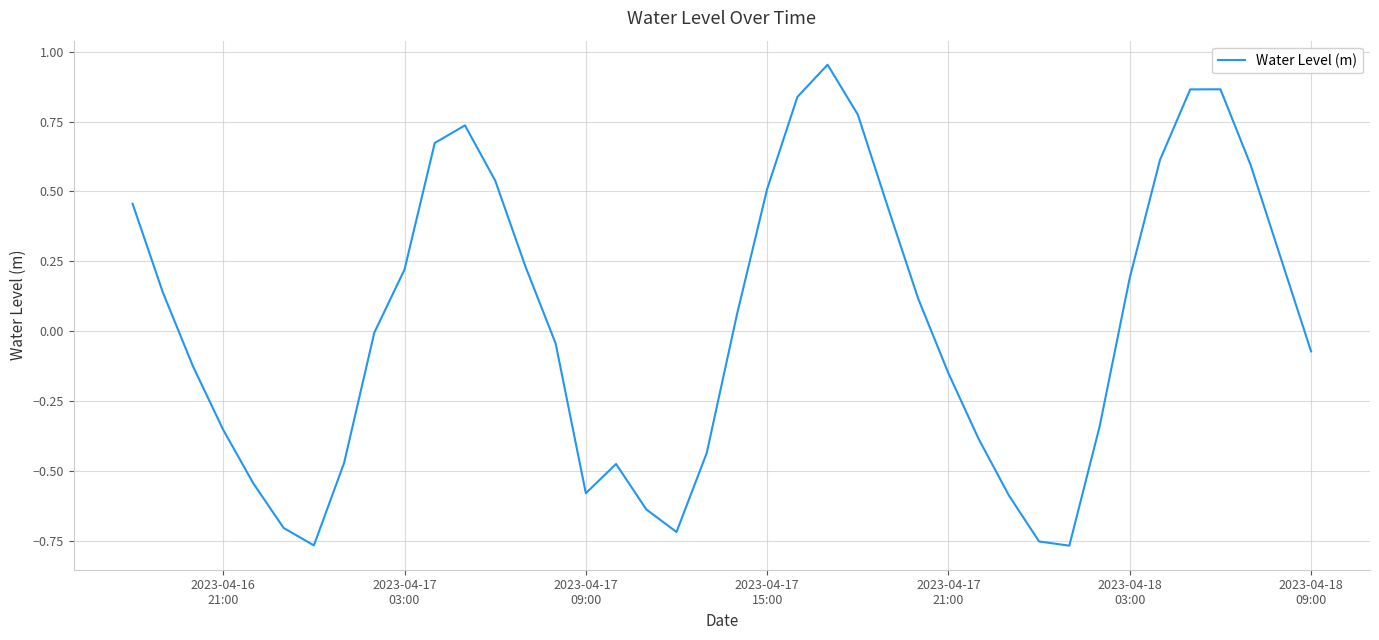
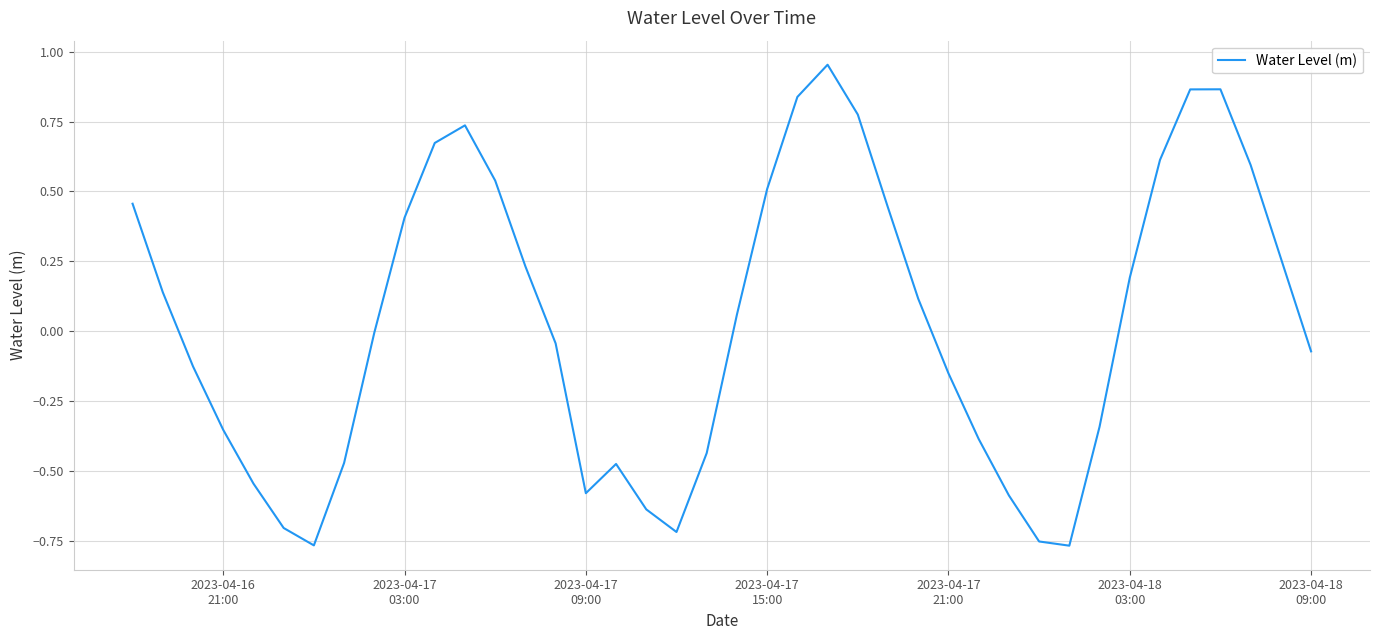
  {
    "2023-04-16 21:00": -0.35,
-   "2023-04-17 03:00": 0.22,
+   "2023-04-17 03:00": 0.41,
    "2023-04-17 09:00": -0.58,
    "2023-04-17 15:00": 0.51,
    "2023-04-17 21:00": -0.15,
    "2023-04-18 03:00": 0.19,
    "2023-04-18 09:00": -0.07
  }
